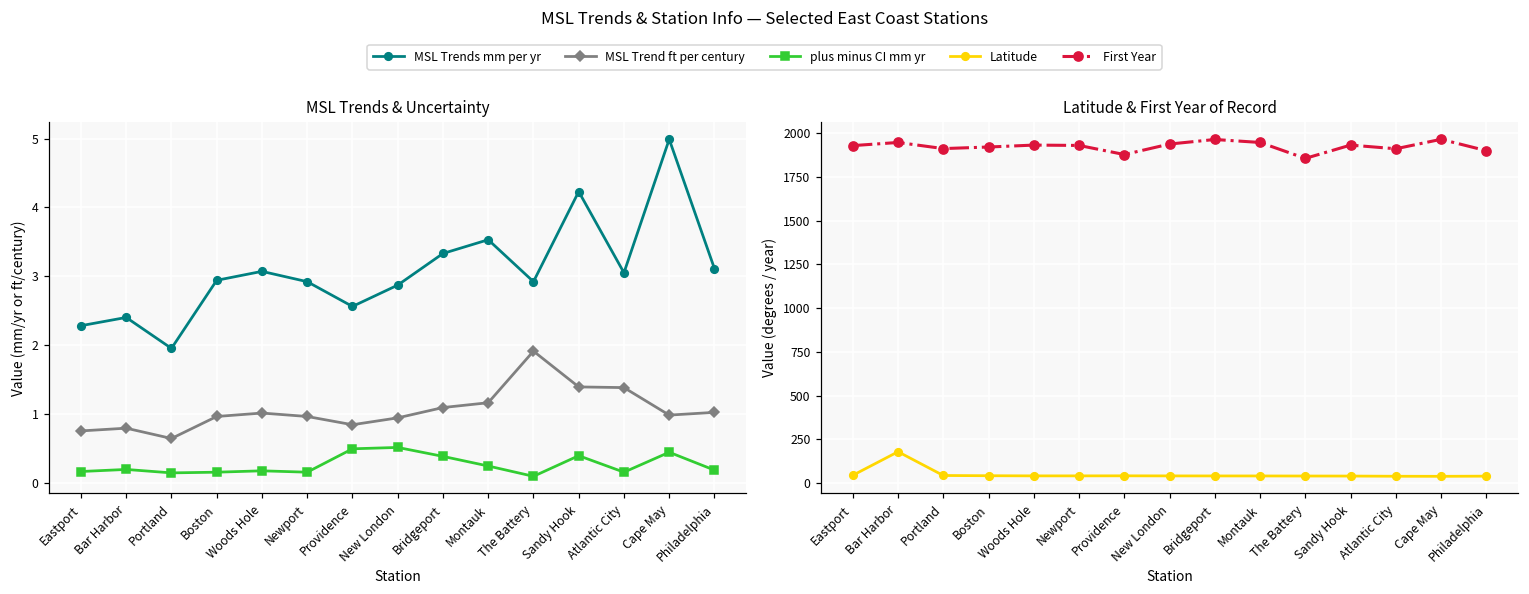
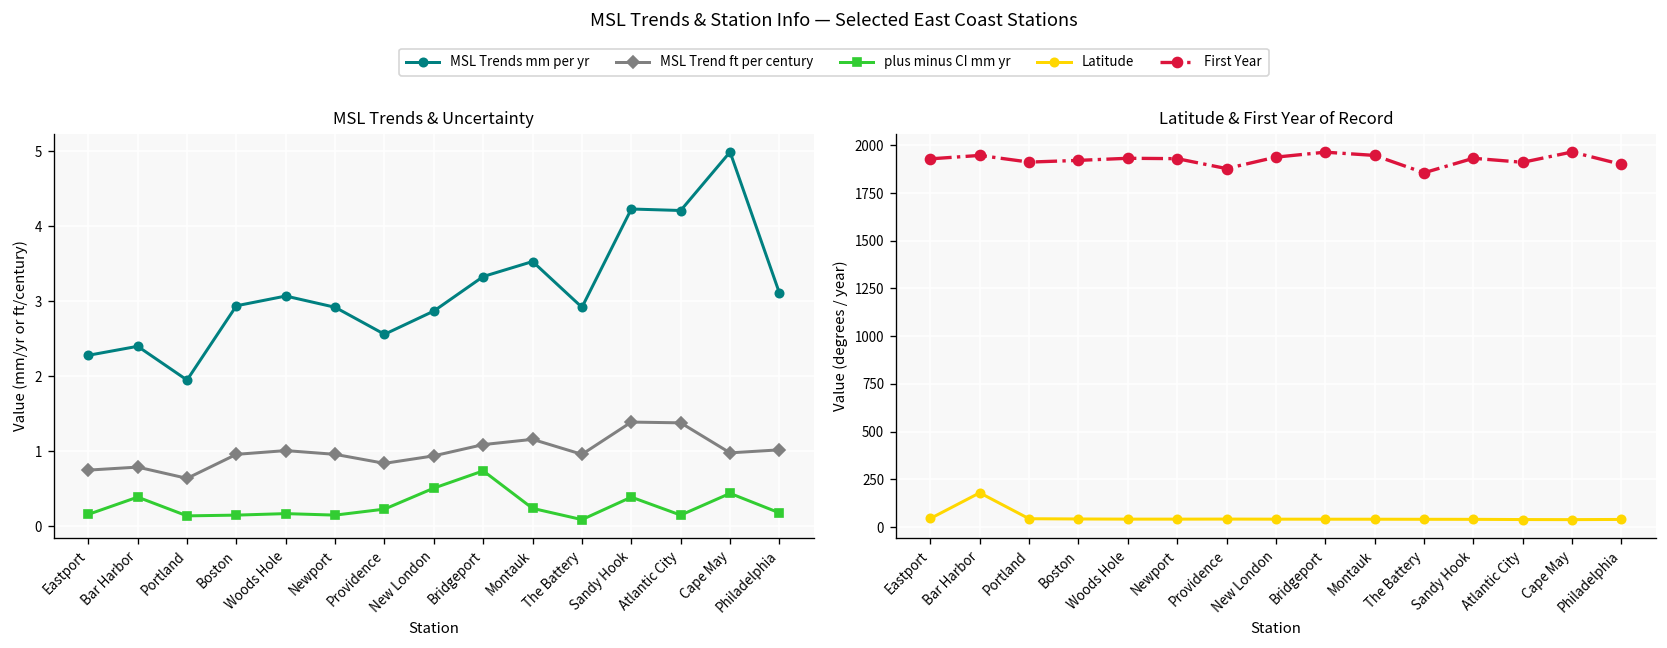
  {
    "MSL Trends & Uncertainty": {
      "MSL Trends mm per yr": {
        "Eastport": 2.3,
        "Bar Harbor": 2.4,
        "Portland": 2.0,
        "Boston": 2.9,
        "Woods Hole": 3.1,
        "Newport": 2.9,
        "Providence": 2.6,
        "New London": 2.9,
        "Bridgeport": 3.3,
        "Montauk": 3.5,
        "The Battery": 2.9,
        "Sandy Hook": 4.2,
-       "Atlantic City": 3.1,
+       "Atlantic City": 4.2,
        "Cape May": 5.0,
        "Philadelphia": 3.1
      },
      "MSL Trend ft per century": {
        "Eastport": 0.8,
        "Bar Harbor": 0.8,
        "Portland": 0.6,
        "Boston": 1.0,
        "Woods Hole": 1.0,
        "Newport": 1.0,
        "Providence": 0.8,
        "New London": 0.9,
        "Bridgeport": 1.1,
        "Montauk": 1.2,
-       "The Battery": 1.9,
+       "The Battery": 1.0,
        "Sandy Hook": 1.4,
        "Atlantic City": 1.4,
        "Cape May": 1.0,
        "Philadelphia": 1.0
      },
      "plus minus CI mm yr": {
        "Eastport": 0.2,
-       "Bar Harbor": 0.2,
+       "Bar Harbor": 0.4,
        "Portland": 0.1,
        "Boston": 0.2,
        "Woods Hole": 0.2,
        "Newport": 0.2,
-       "Providence": 0.5,
+       "Providence": 0.2,
        "New London": 0.5,
-       "Bridgeport": 0.4,
+       "Bridgeport": 0.7,
        "Montauk": 0.2,
        "The Battery": 0.1,
        "Sandy Hook": 0.4,
        "Atlantic City": 0.2,
        "Cape May": 0.4,
        "Philadelphia": 0.2
      }
    },
    "Latitude & First Year of Record": {
      "Latitude": {
        "Eastport": 40,
        "Bar Harbor": 180,
        "Portland": 40,
        "Boston": 40,
        "Woods Hole": 40,
        "Newport": 40,
        "Providence": 40,
        "New London": 40,
        "Bridgeport": 40,
        "Montauk": 40,
        "The Battery": 40,
        "Sandy Hook": 40,
        "Atlantic City": 40,
        "Cape May": 40,
        "Philadelphia": 40
      },
      "First Year": {
        "Eastport": 1930,
        "Bar Harbor": 1950,
        "Portland": 1910,
        "Boston": 1920,
        "Woods Hole": 1930,
        "Newport": 1930,
        "Providence": 1880,
        "New London": 1940,
        "Bridgeport": 1960,
        "Montauk": 1950,
        "The Battery": 1860,
        "Sandy Hook": 1930,
        "Atlantic City": 1910,
        "Cape May": 1970,
        "Philadelphia": 1900
      }
    }
  }
